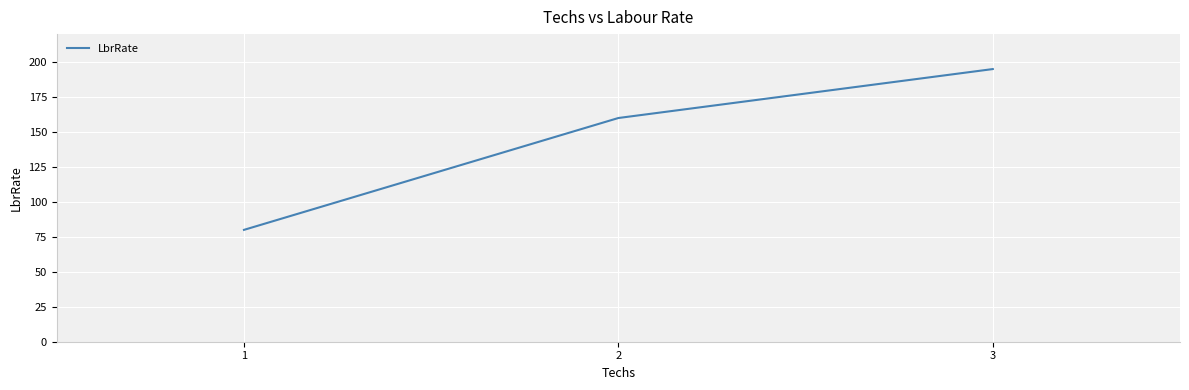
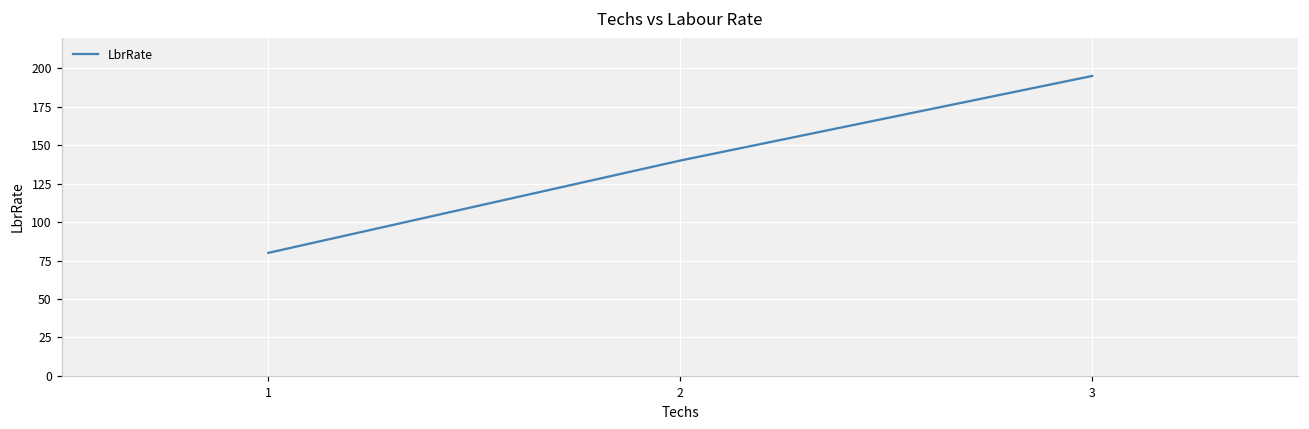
  {
    "1": 80,
-   "2": 160,
+   "2": 140,
    "3": 195
  }
